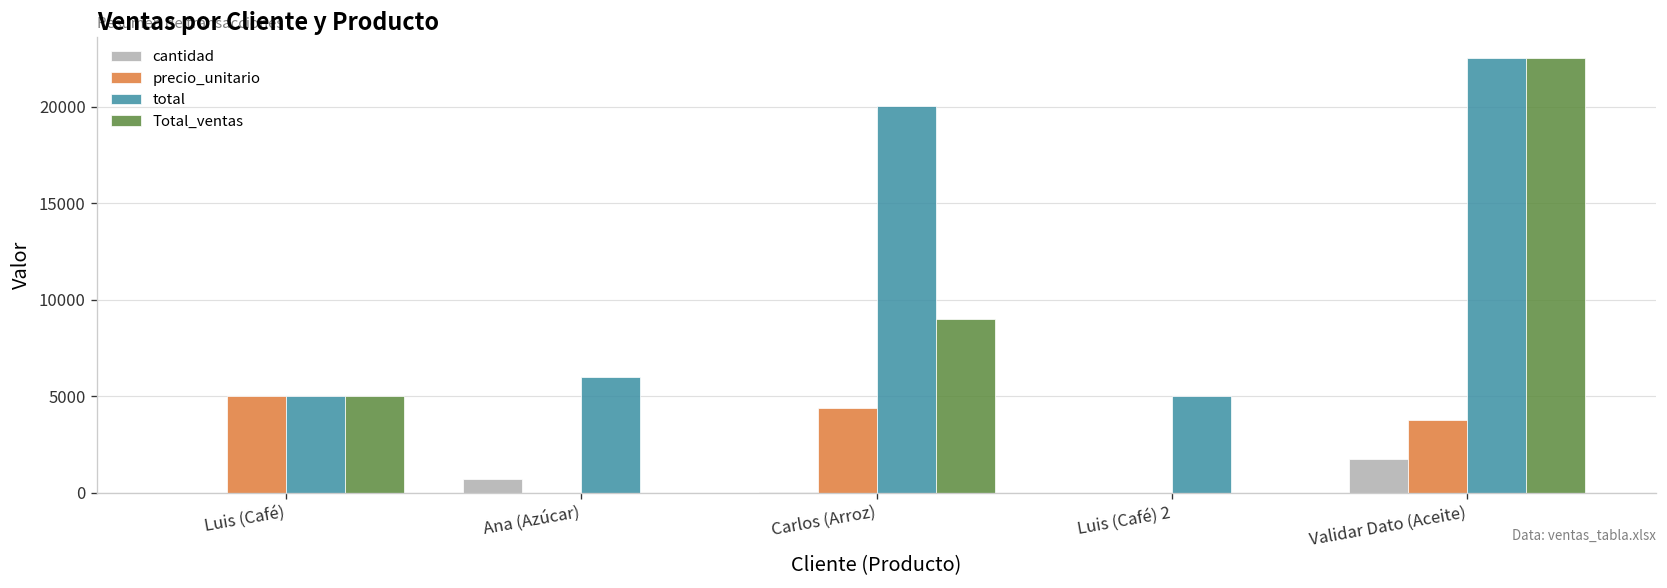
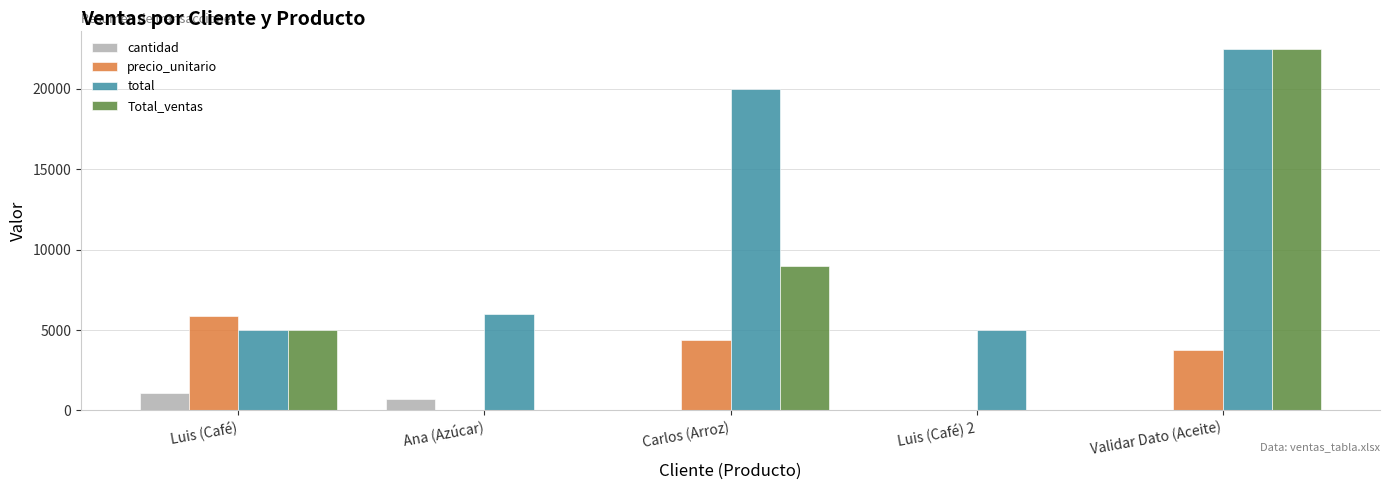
  {
    "cantidad": {
-     "Luis (Café)": 0,
+     "Luis (Café)": 1100,
      "Ana (Azúcar)": 700,
-     "Validar Dato (Aceite)": 1700
+     "Validar Dato (Aceite)": 0
    },
    "precio_unitario": {
-     "Luis (Café)": 5000,
+     "Luis (Café)": 5900,
      "Ana (Azúcar)": 0,
      "Carlos (Arroz)": 4400,
      "Luis (Café) 2": 0,
      "Validar Dato (Aceite)": 3700
    },
    "total": {
      "Luis (Café)": 5000,
      "Ana (Azúcar)": 6000,
      "Carlos (Arroz)": 20000,
      "Luis (Café) 2": 5000,
      "Validar Dato (Aceite)": 22500
    },
    "Total_ventas": {
      "Luis (Café)": 5000,
      "Ana (Azúcar)": 0,
      "Carlos (Arroz)": 9000,
      "Luis (Café) 2": 0,
      "Validar Dato (Aceite)": 22500
    }
  }
